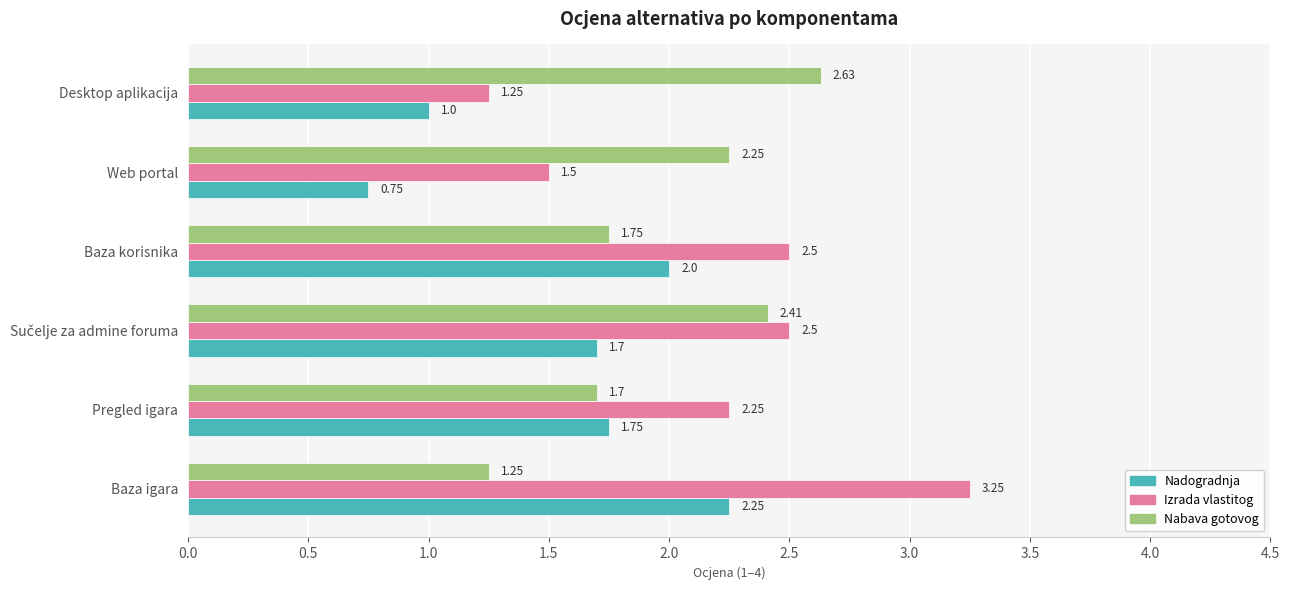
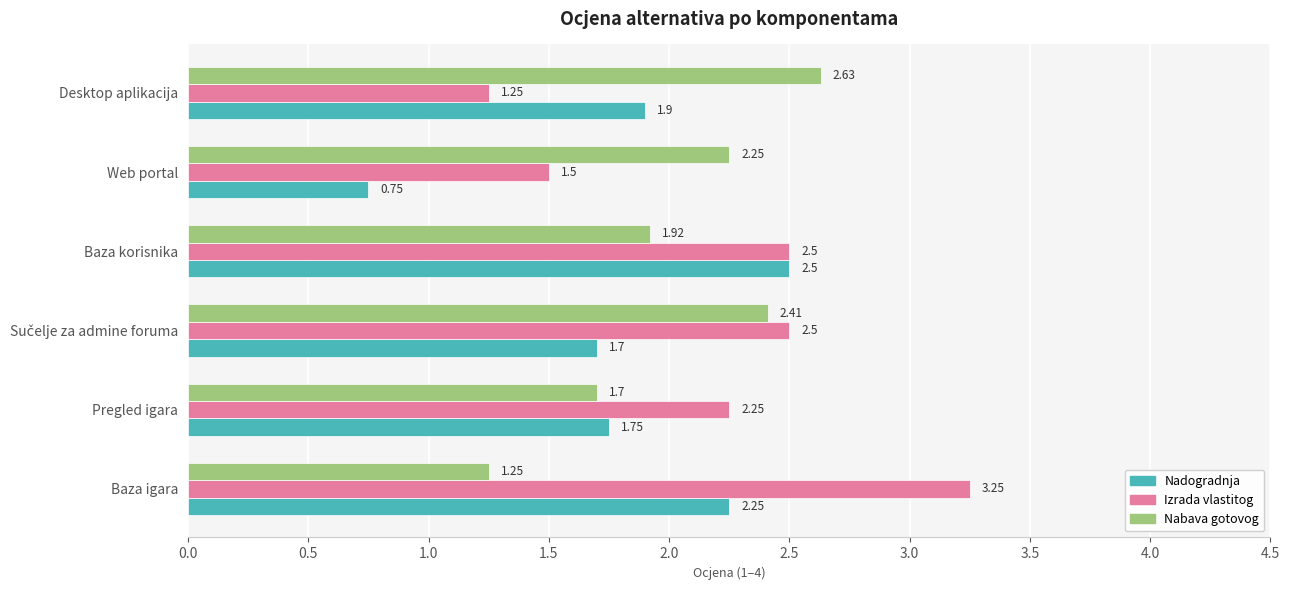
  {
    "Nadogradnja": {
-     "Desktop aplikacija": 1.0,
+     "Desktop aplikacija": 1.9,
      "Web portal": 0.75,
-     "Baza korisnika": 2.0,
+     "Baza korisnika": 2.5,
      "Sučelje za admine foruma": 1.7,
      "Pregled igara": 1.75,
      "Baza igara": 2.25
    },
    "Izrada vlastitog": {
      "Desktop aplikacija": 1.25,
      "Web portal": 1.5,
      "Baza korisnika": 2.5,
      "Sučelje za admine foruma": 2.5,
      "Pregled igara": 2.25,
      "Baza igara": 3.25
    },
    "Nabava gotovog": {
      "Desktop aplikacija": 2.63,
      "Web portal": 2.25,
-     "Baza korisnika": 1.75,
+     "Baza korisnika": 1.92,
      "Sučelje za admine foruma": 2.41,
      "Pregled igara": 1.7,
      "Baza igara": 1.25
    }
  }
